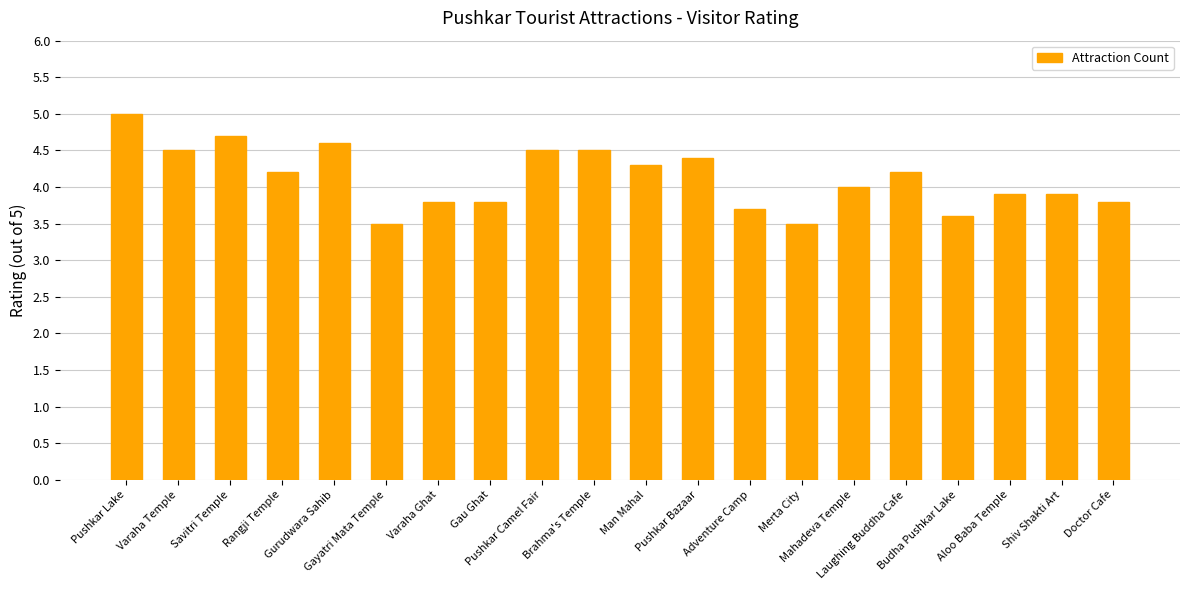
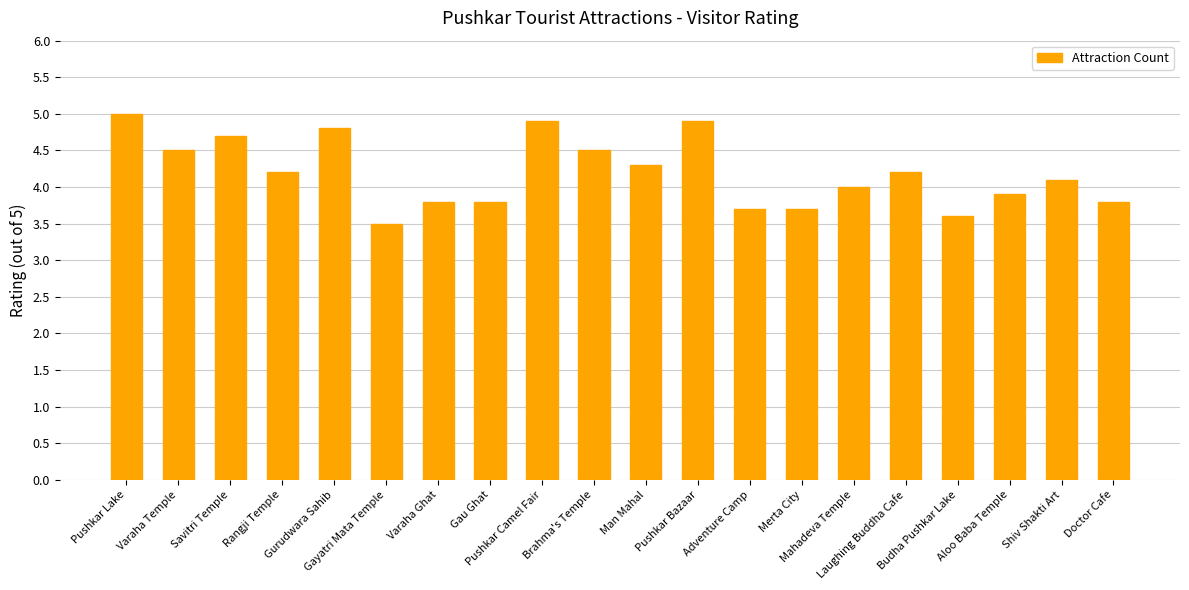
  {
    "Pushkar Lake": 5.0,
    "Varaha Temple": 4.5,
    "Savitri Temple": 4.7,
    "Rangji Temple": 4.2,
-   "Gurudwara Sahib": 4.6,
+   "Gurudwara Sahib": 4.8,
    "Gayatri Mata Temple": 3.5,
    "Varaha Ghat": 3.8,
    "Gau Ghat": 3.8,
-   "Pushkar Camel Fair": 4.5,
+   "Pushkar Camel Fair": 4.9,
    "Brahma's Temple": 4.5,
    "Man Mahal": 4.3,
-   "Pushkar Bazaar": 4.4,
+   "Pushkar Bazaar": 4.9,
    "Adventure Camp": 3.7,
-   "Merta City": 3.5,
+   "Merta City": 3.7,
    "Mahadeva Temple": 4.0,
    "Laughing Buddha Cafe": 4.2,
    "Budha Pushkar Lake": 3.6,
    "Aloo Baba Temple": 3.9,
-   "Shiv Shakti Art": 3.9,
+   "Shiv Shakti Art": 4.1,
    "Doctor Cafe": 3.8
  }
